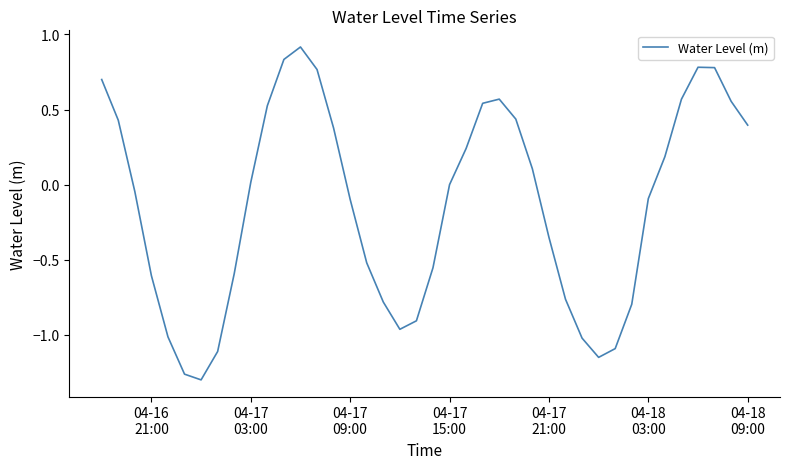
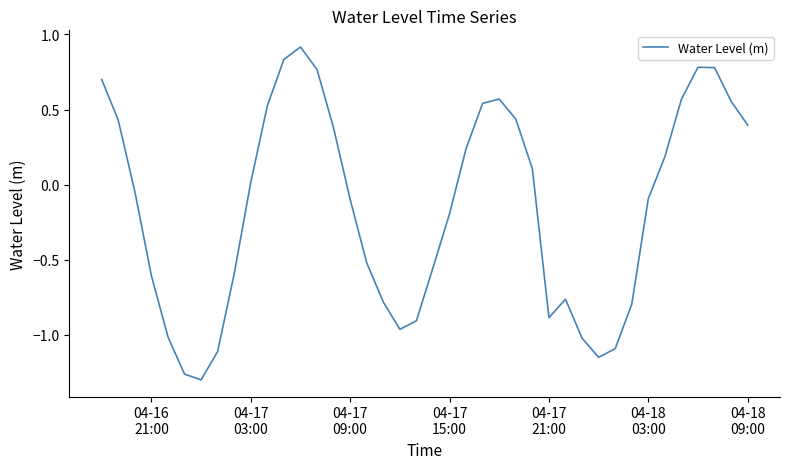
  {
    "04-16 21:00": -0.61,
    "04-17 03:00": 0.02,
    "04-17 09:00": -0.10,
-   "04-17 15:00": 0.00,
-   "04-17 21:00": -0.35,
+   "04-17 15:00": -0.19,
+   "04-17 21:00": -0.89,
    "04-18 03:00": -0.09,
    "04-18 09:00": 0.40
  }
